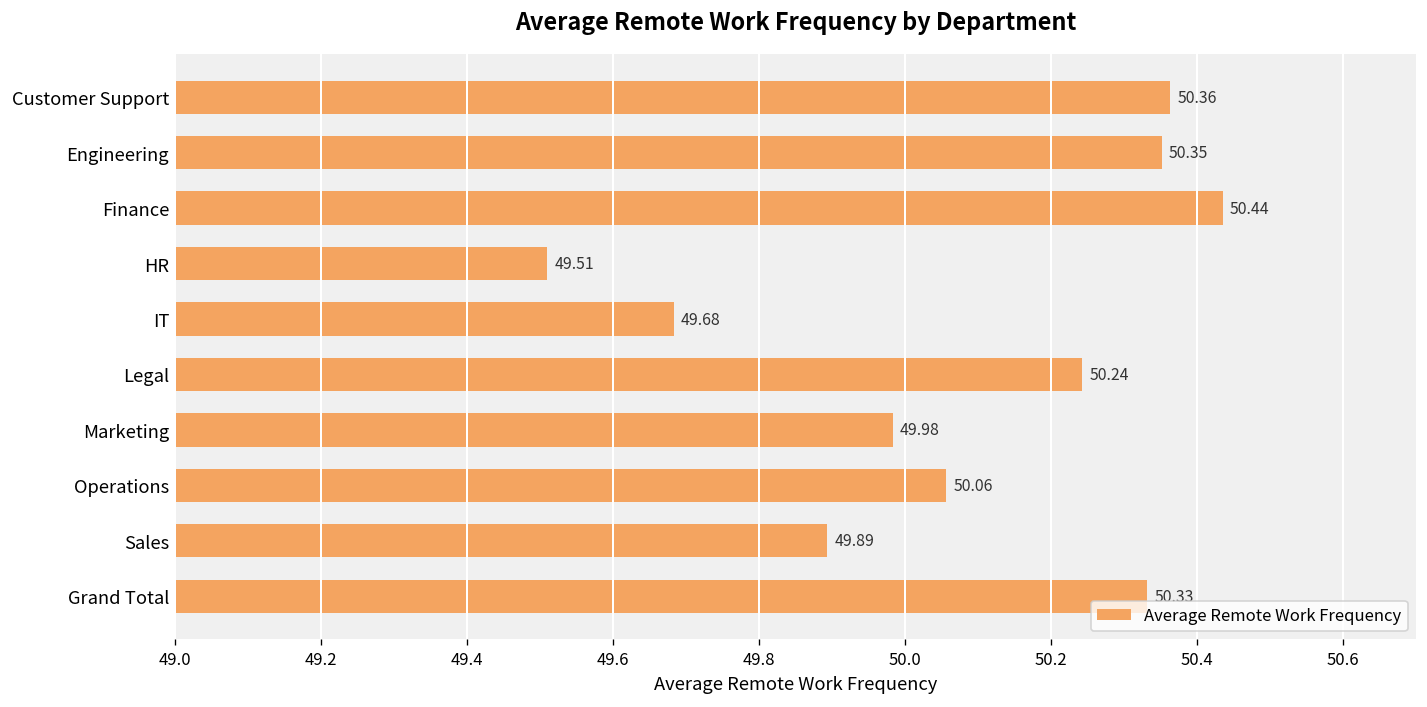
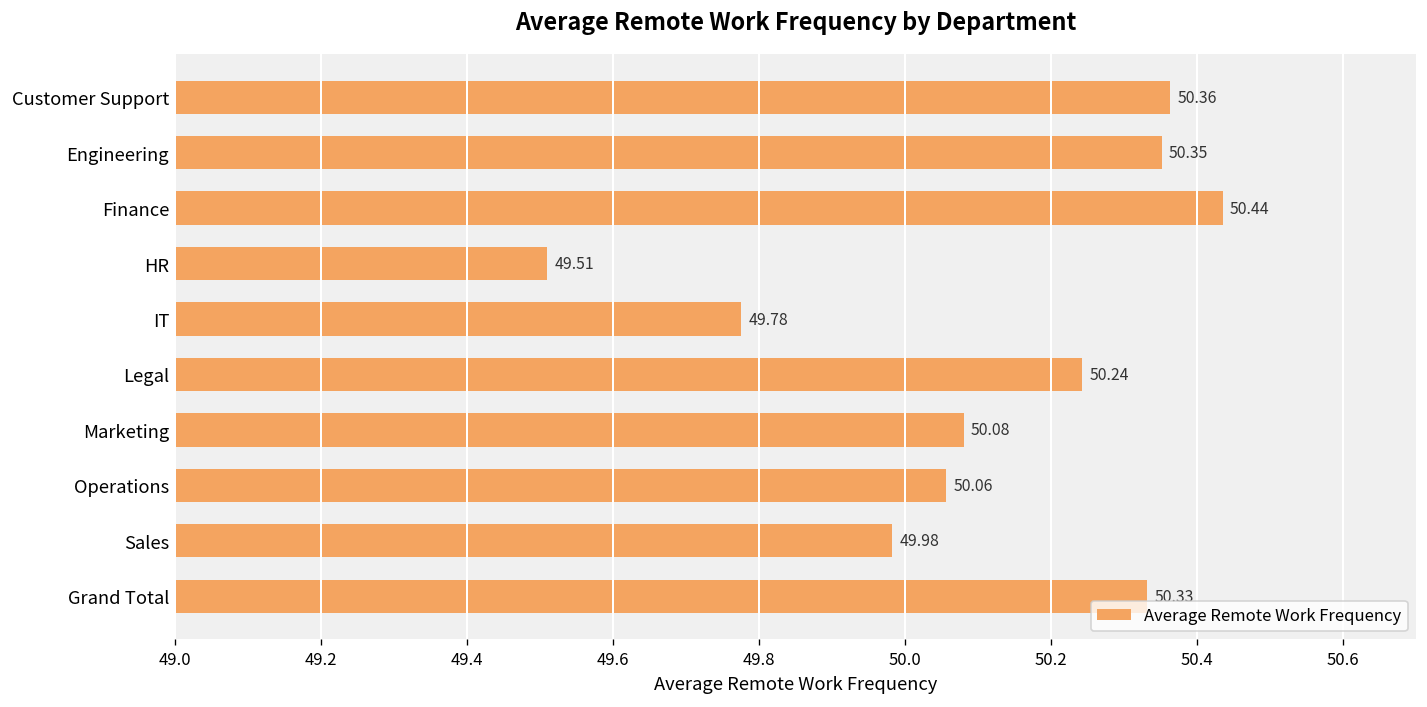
  {
    "Customer Support": 50.36,
    "Engineering": 50.35,
    "Finance": 50.44,
    "HR": 49.51,
-   "IT": 49.68,
+   "IT": 49.78,
    "Legal": 50.24,
-   "Marketing": 49.98,
+   "Marketing": 50.08,
    "Operations": 50.06,
-   "Sales": 49.89
+   "Sales": 49.98
  }
